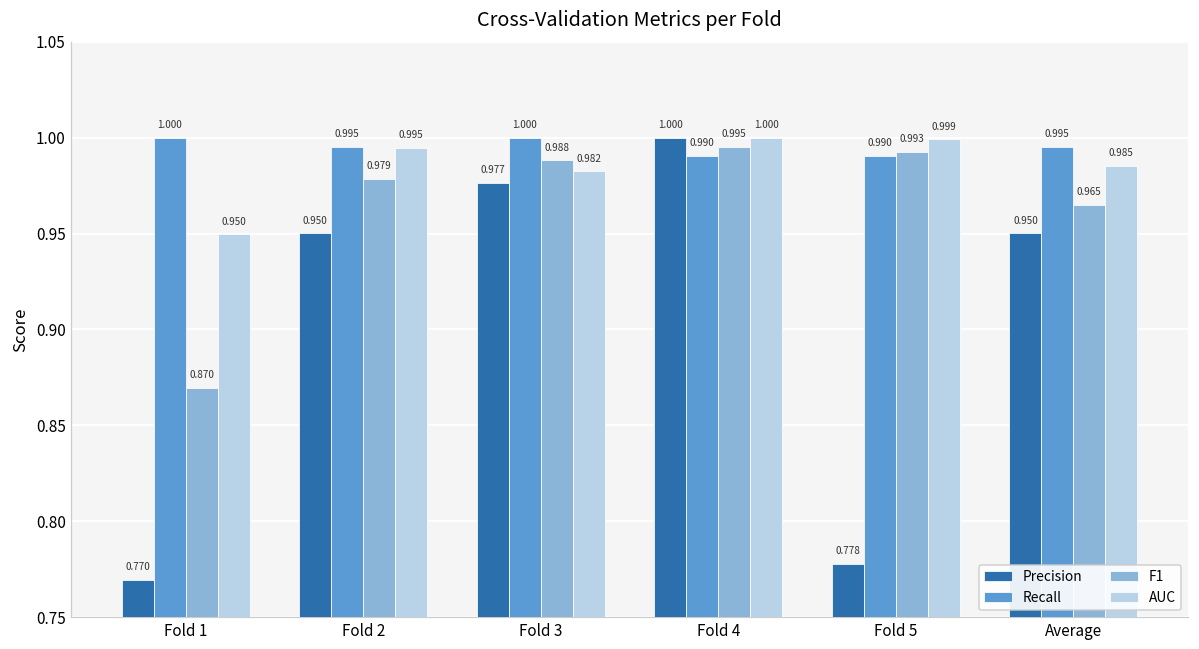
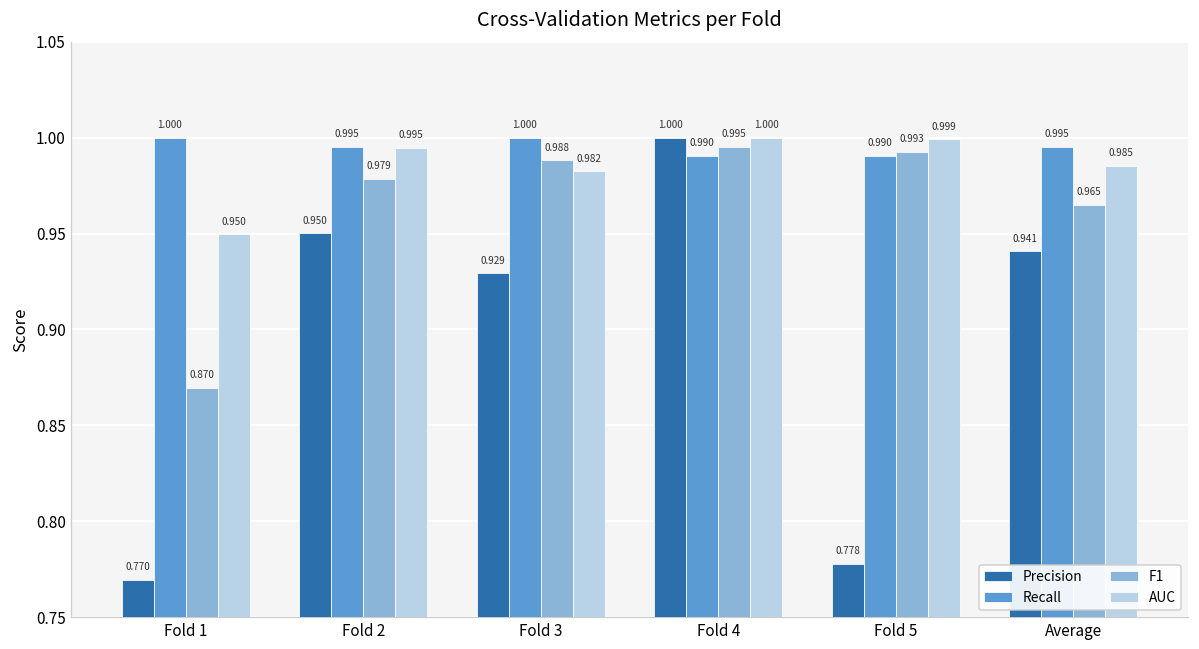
  {
    "Precision": {
      "Fold 1": 0.770,
      "Fold 2": 0.950,
-     "Fold 3": 0.977,
+     "Fold 3": 0.929,
      "Fold 4": 1.000,
      "Fold 5": 0.778,
-     "Average": 0.950
+     "Average": 0.941
    }
  }
